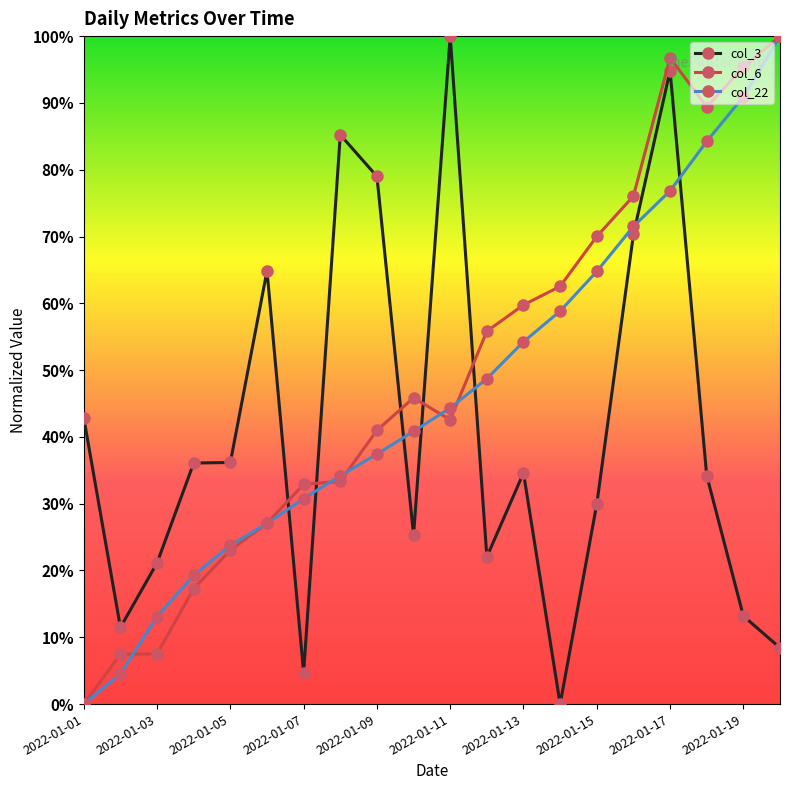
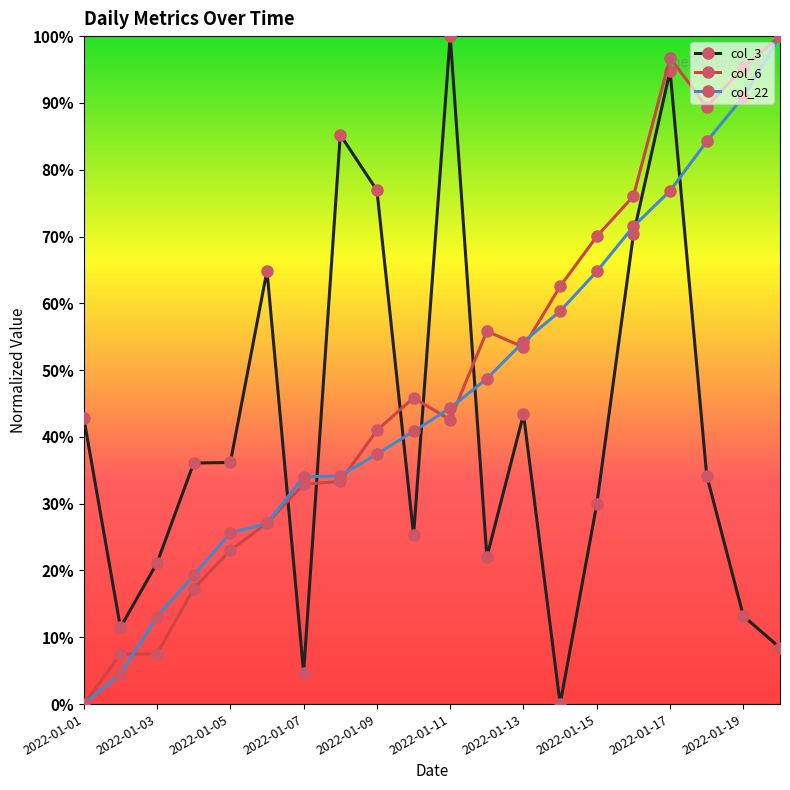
  {
    "col_3": {
      "2022-01-01": "43%",
      "2022-01-03": "21%",
      "2022-01-05": "36%",
      "2022-01-07": "5%",
-     "2022-01-09": "79%",
+     "2022-01-09": "77%",
      "2022-01-11": "100%",
-     "2022-01-13": "35%",
+     "2022-01-13": "43%",
      "2022-01-15": "30%",
      "2022-01-17": "95%",
      "2022-01-19": "13%"
    },
    "col_6": {
      "2022-01-03": "8%",
      "2022-01-05": "23%",
      "2022-01-07": "33%",
      "2022-01-09": "41%",
      "2022-01-11": "43%",
-     "2022-01-13": "60%",
+     "2022-01-13": "53%",
      "2022-01-15": "70%",
      "2022-01-17": "97%"
    },
    "col_22": {
      "2022-01-03": "13%",
-     "2022-01-05": "24%",
-     "2022-01-07": "31%",
+     "2022-01-05": "26%",
+     "2022-01-07": "34%",
      "2022-01-09": "37%",
      "2022-01-11": "44%",
      "2022-01-13": "54%",
      "2022-01-15": "65%",
      "2022-01-17": "77%"
    }
  }
